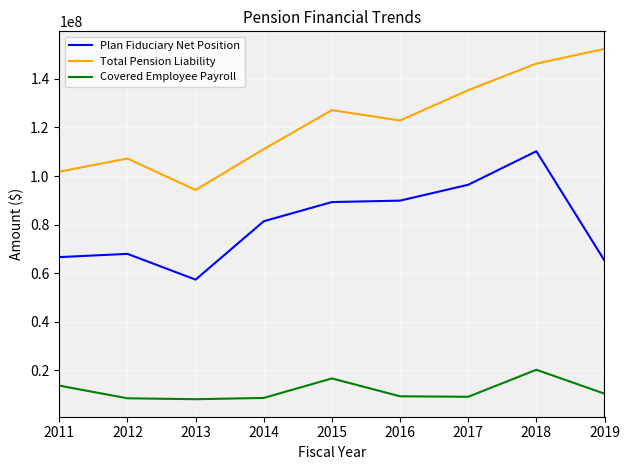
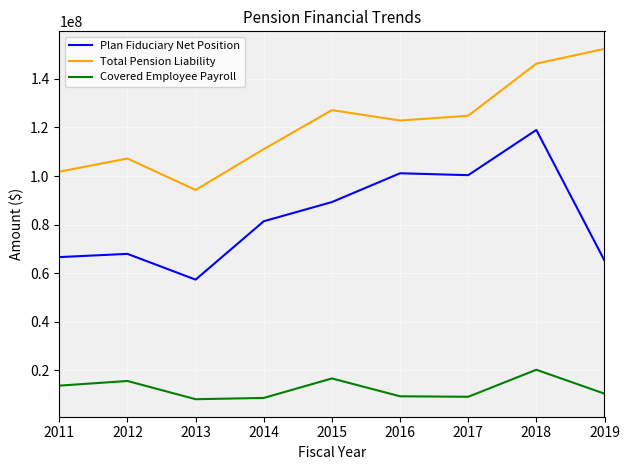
  {
    "Plan Fiduciary Net Position": {
      "2011": 67000000,
      "2012": 68000000,
      "2013": 57000000,
      "2014": 81000000,
      "2015": 89000000,
-     "2016": 90000000,
-     "2017": 96000000,
-     "2018": 110000000,
+     "2016": 101000000,
+     "2017": 100000000,
+     "2018": 119000000,
      "2019": 65000000
    },
    "Total Pension Liability": {
      "2011": 102000000,
      "2012": 107000000,
      "2013": 94000000,
      "2014": 111000000,
      "2015": 127000000,
      "2016": 123000000,
-     "2017": 135000000,
+     "2017": 125000000,
      "2018": 146000000,
      "2019": 152000000
    },
    "Covered Employee Payroll": {
      "2011": 14000000,
-     "2012": 8000000,
+     "2012": 16000000,
      "2013": 8000000,
      "2014": 9000000,
      "2015": 17000000,
      "2016": 9000000,
      "2017": 9000000,
      "2018": 20000000,
      "2019": 10000000
    }
  }
